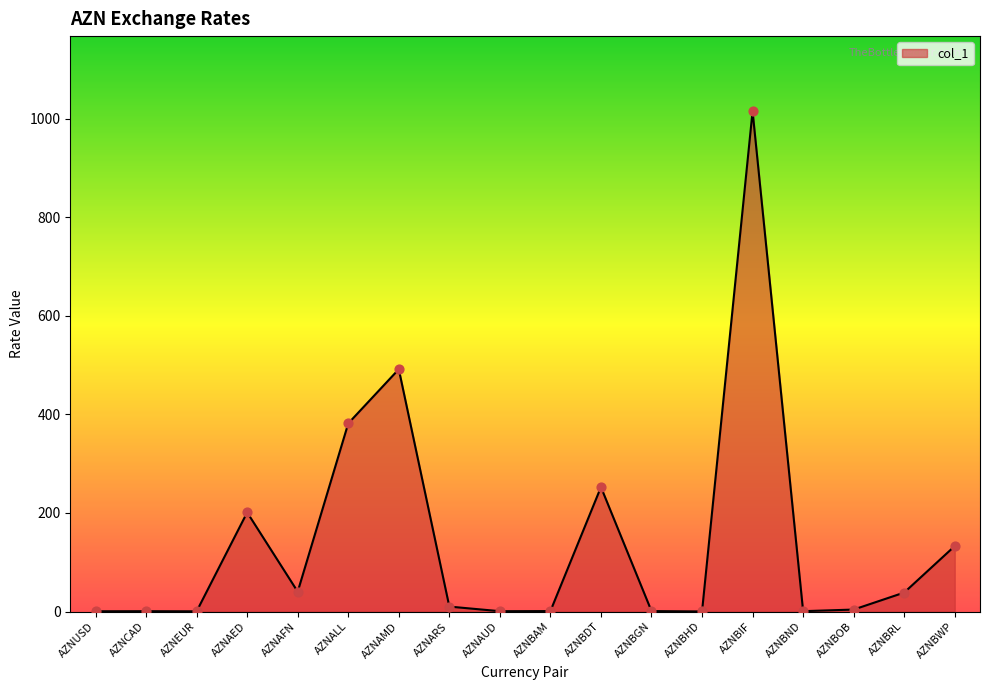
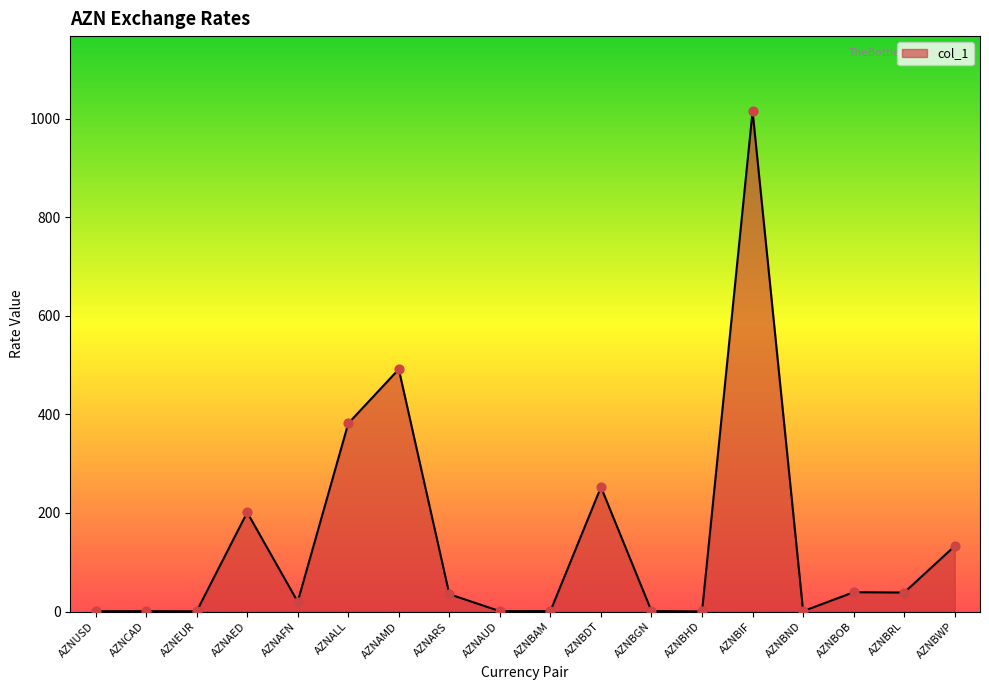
  {
    "AZNUSD": 0,
    "AZNCAD": 0,
    "AZNEUR": 0,
    "AZNAED": 200,
-   "AZNAFN": 40,
+   "AZNAFN": 20,
    "AZNALL": 380,
    "AZNAMD": 490,
-   "AZNARS": 10,
+   "AZNARS": 40,
    "AZNAUD": 0,
    "AZNBAM": 0,
    "AZNBDT": 250,
    "AZNBGN": 0,
    "AZNBHD": 0,
    "AZNBIF": 1020,
    "AZNBND": 0,
-   "AZNBOB": 0,
+   "AZNBOB": 40,
    "AZNBRL": 40,
    "AZNBWP": 130
  }
